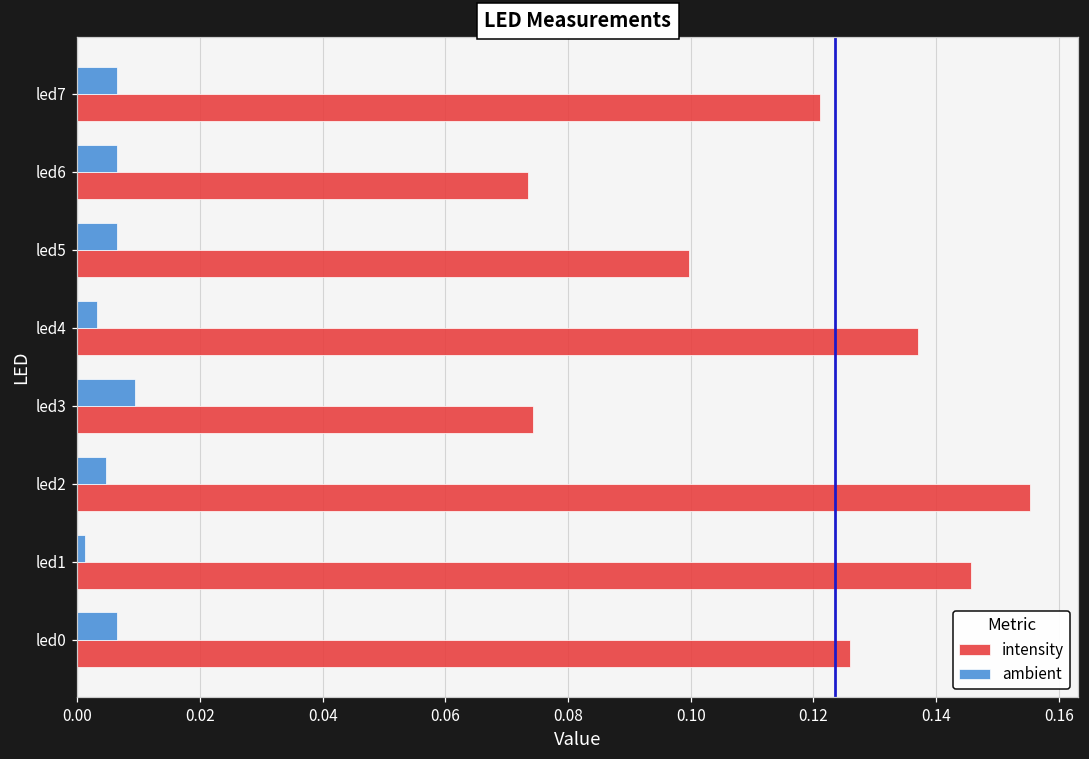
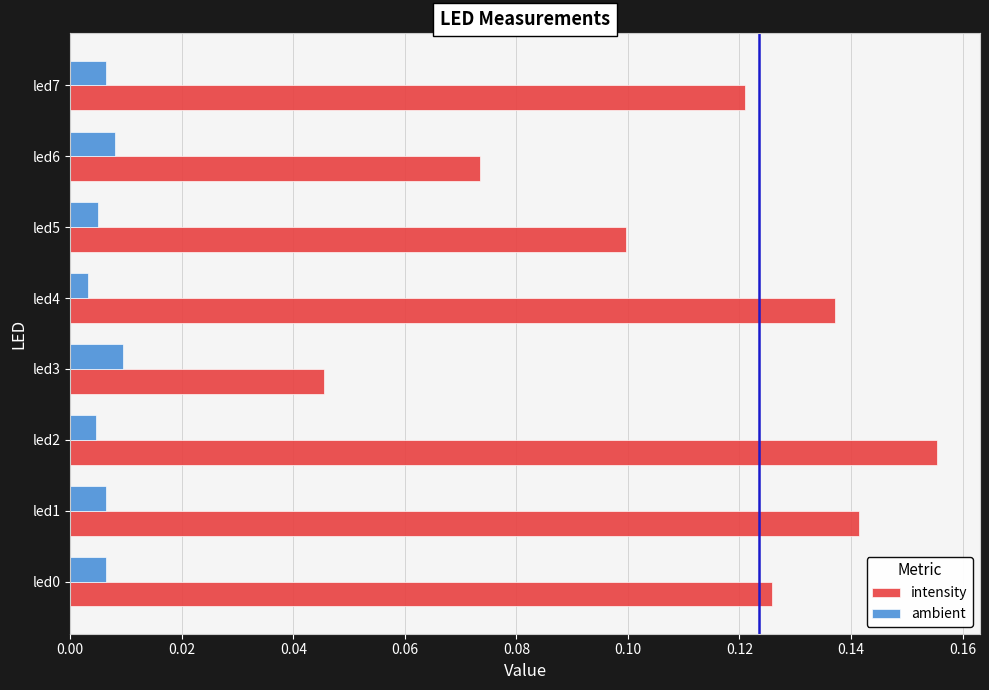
  {
    "intensity": {
      "led7": 0.121,
      "led6": 0.074,
      "led5": 0.100,
      "led4": 0.137,
-     "led3": 0.074,
+     "led3": 0.046,
      "led2": 0.155,
-     "led1": 0.146,
+     "led1": 0.141,
      "led0": 0.126
    },
    "ambient": {
      "led7": 0.006,
-     "led6": 0.006,
-     "led5": 0.006,
+     "led6": 0.008,
+     "led5": 0.005,
      "led4": 0.003,
      "led3": 0.009,
      "led2": 0.005,
-     "led1": 0.001,
+     "led1": 0.006,
      "led0": 0.006
    }
  }
